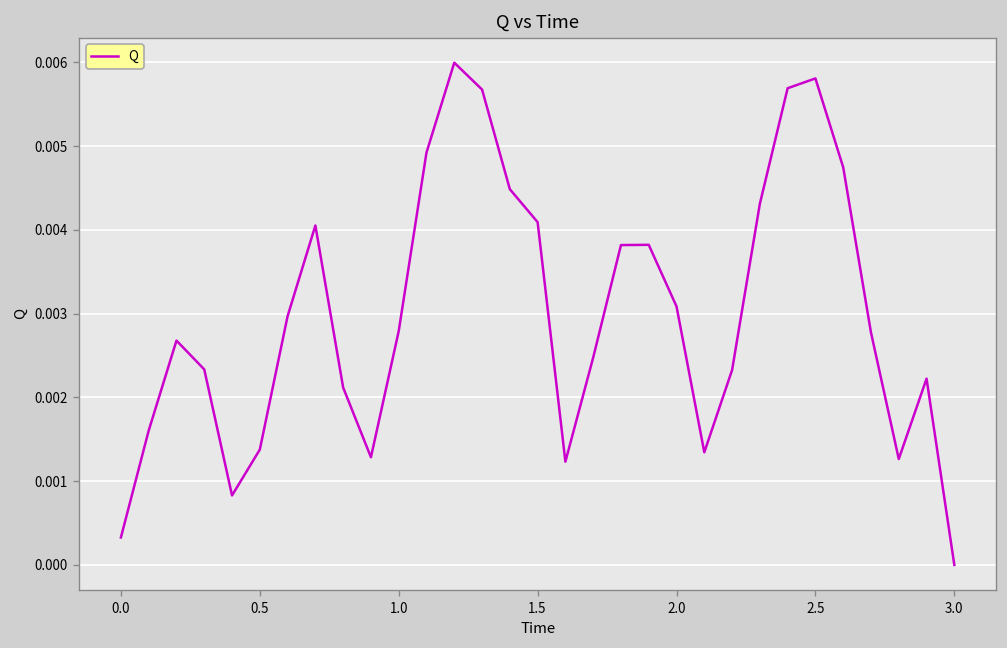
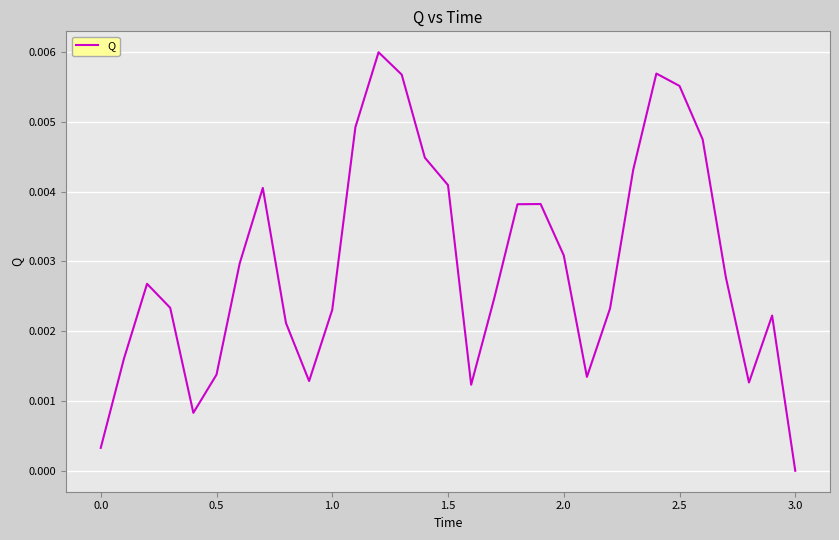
  {
    "0.0": 0.0003,
    "0.5": 0.0014,
-   "1.0": 0.0028,
+   "1.0": 0.0023,
    "1.5": 0.0041,
    "2.0": 0.0031,
-   "2.5": 0.0058,
+   "2.5": 0.0055,
    "3.0": 0.0000
  }
